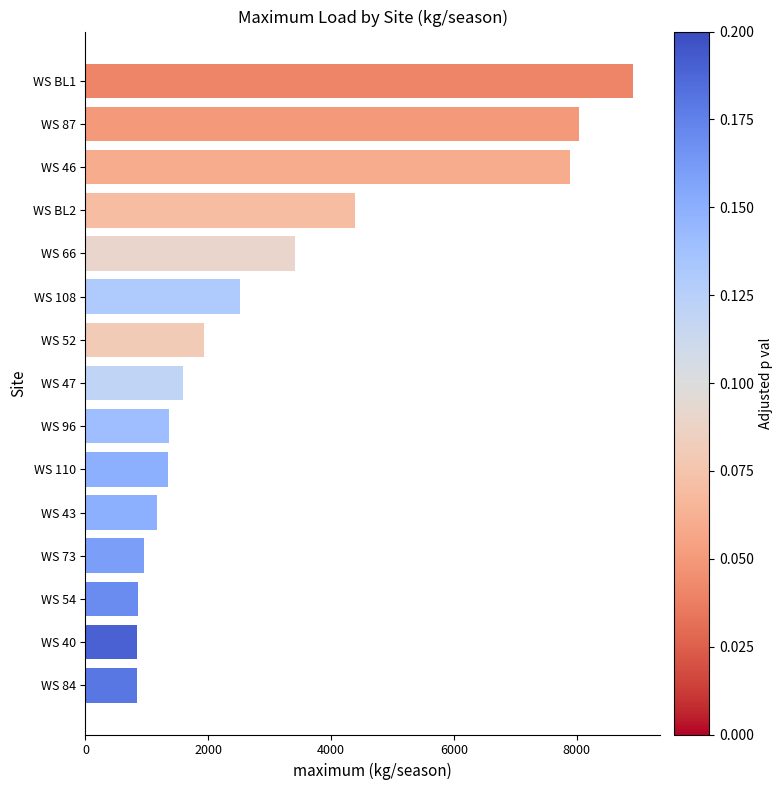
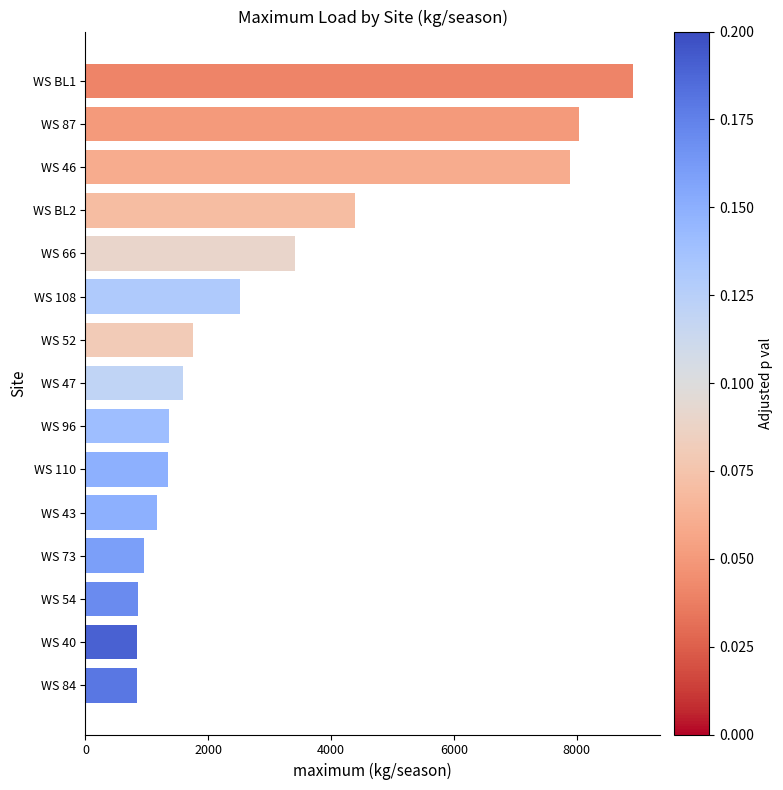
  {
    "WS BL1": 8900,
    "WS 87": 8000,
    "WS 46": 7900,
    "WS BL2": 4400,
    "WS 66": 3400,
    "WS 108": 2500,
-   "WS 52": 1900,
+   "WS 52": 1800,
    "WS 47": 1600,
    "WS 96": 1400,
    "WS 110": 1300,
    "WS 43": 1200,
    "WS 73": 1000,
    "WS 54": 900,
    "WS 40": 800,
    "WS 84": 800
  }
